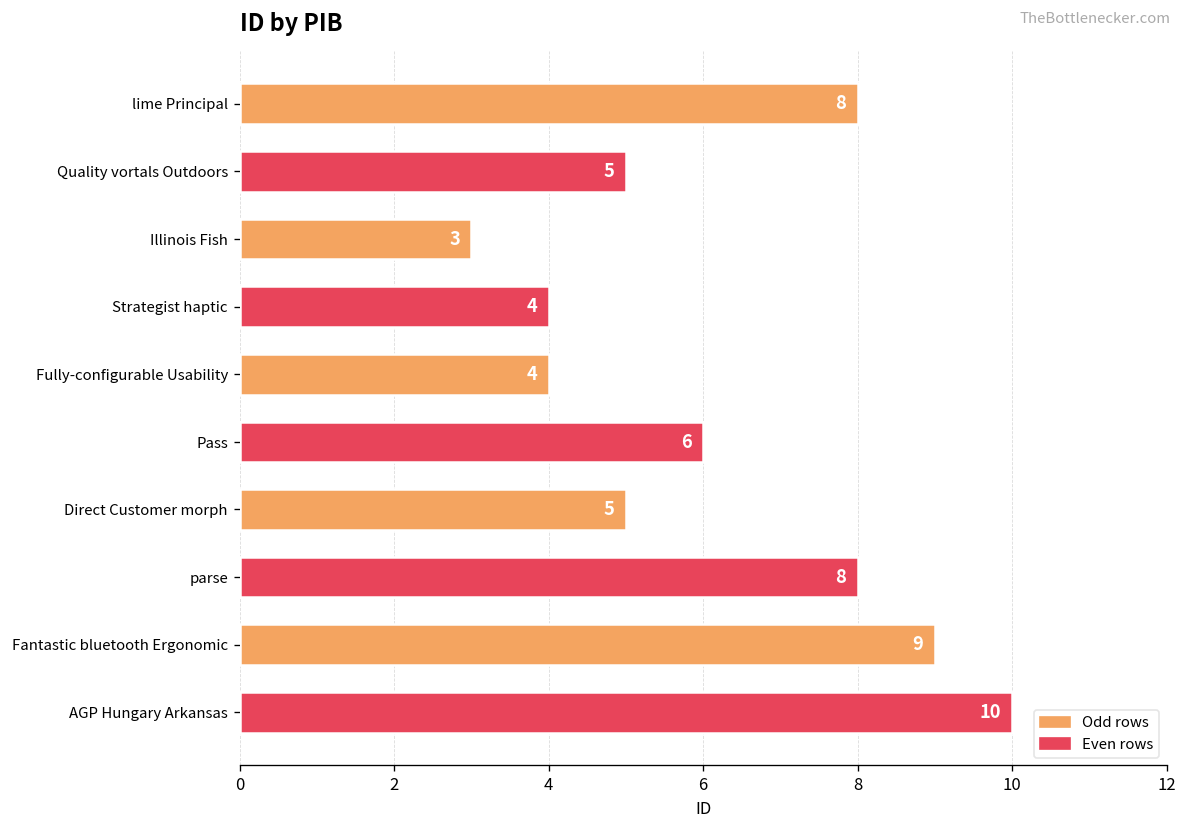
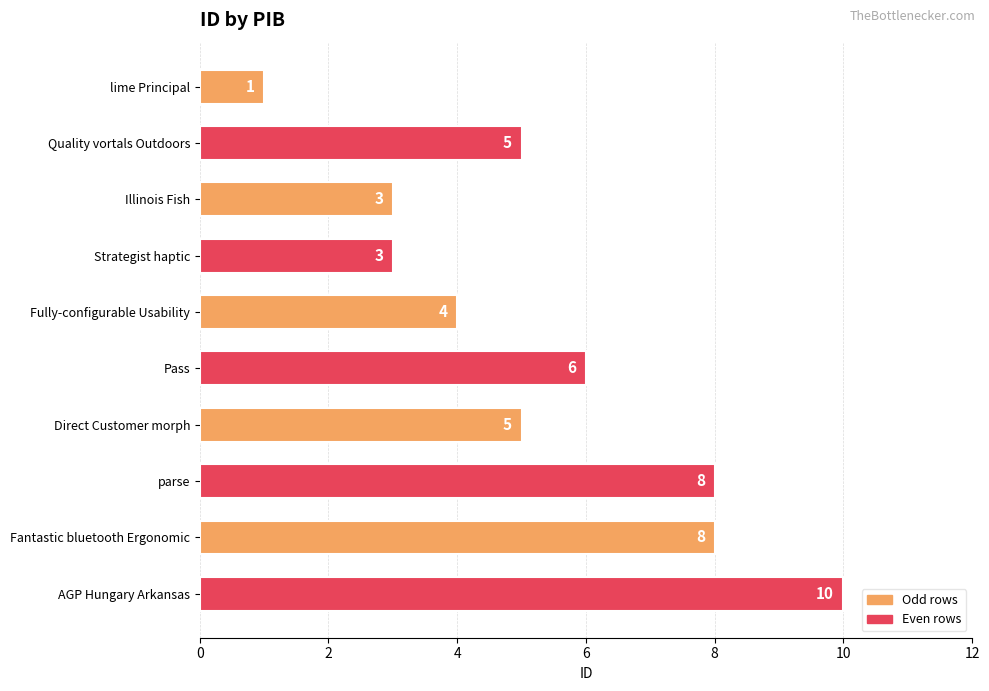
  {
-   "lime Principal": 8,
+   "lime Principal": 1,
    "Quality vortals Outdoors": 5,
    "Illinois Fish": 3,
-   "Strategist haptic": 4,
+   "Strategist haptic": 3,
    "Fully-configurable Usability": 4,
    "Pass": 6,
    "Direct Customer morph": 5,
    "parse": 8,
-   "Fantastic bluetooth Ergonomic": 9,
+   "Fantastic bluetooth Ergonomic": 8,
    "AGP Hungary Arkansas": 10
  }
